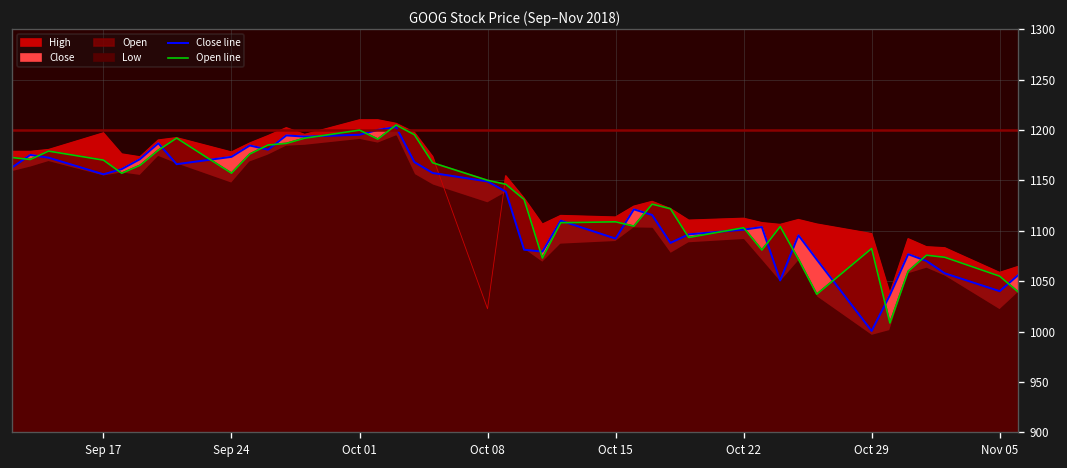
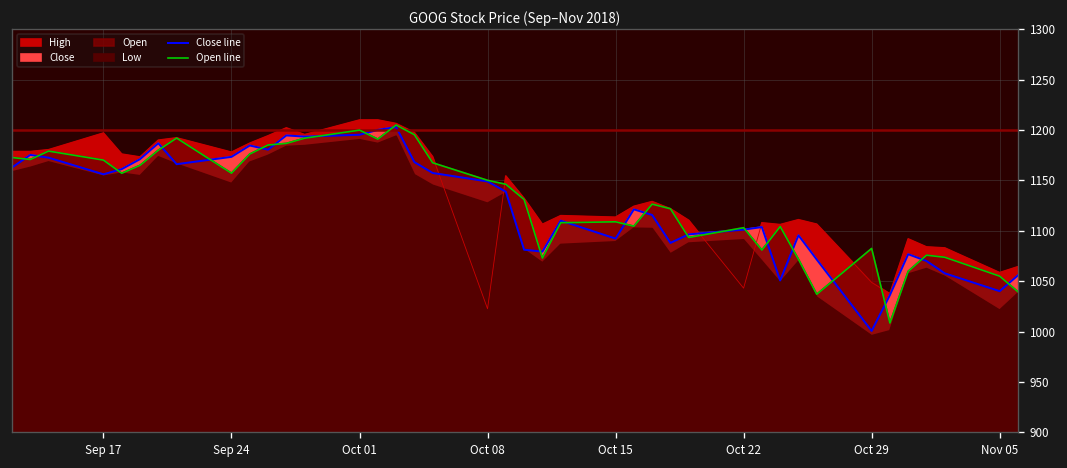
  {
    "High": {
      "Sep 17": 1200,
      "Sep 24": 1180,
      "Oct 01": 1210,
      "Oct 08": 1020,
      "Oct 15": 1110,
-     "Oct 22": 1110,
-     "Oct 29": 1100,
+     "Oct 22": 1040,
+     "Oct 29": 1050,
      "Nov 05": 1060
    },
    "Close": {
      "Sep 24": 1170,
      "Oct 01": 1200,
      "Oct 15": 1090,
      "Oct 29": 1000,
      "Nov 05": 1040
    }
  }
